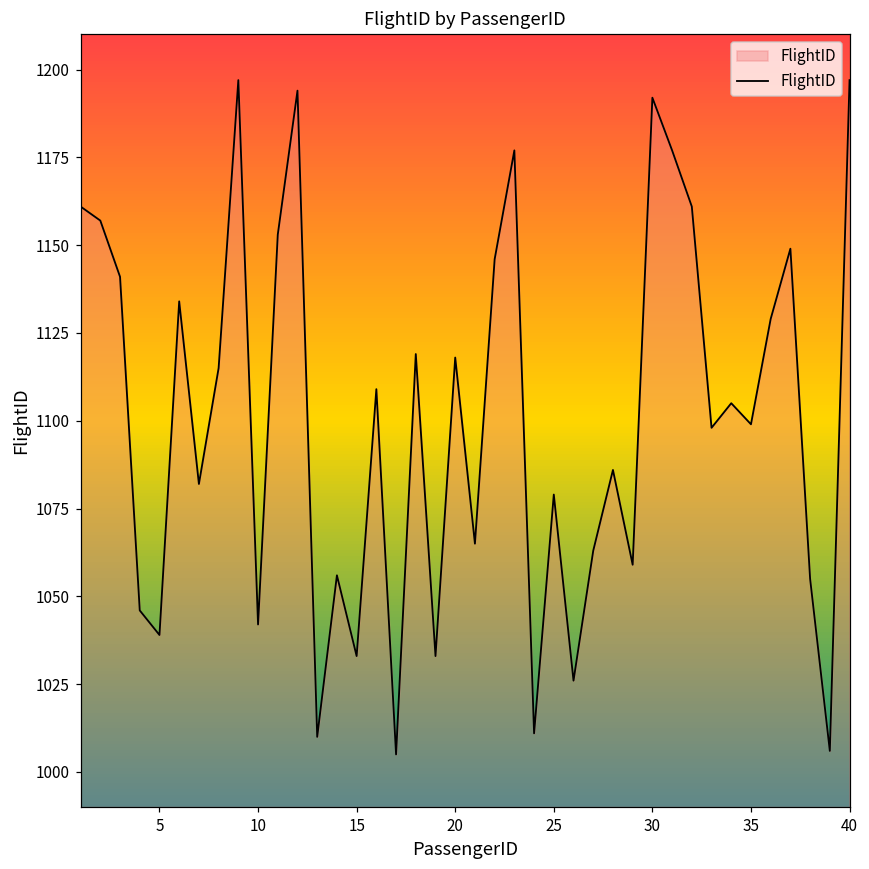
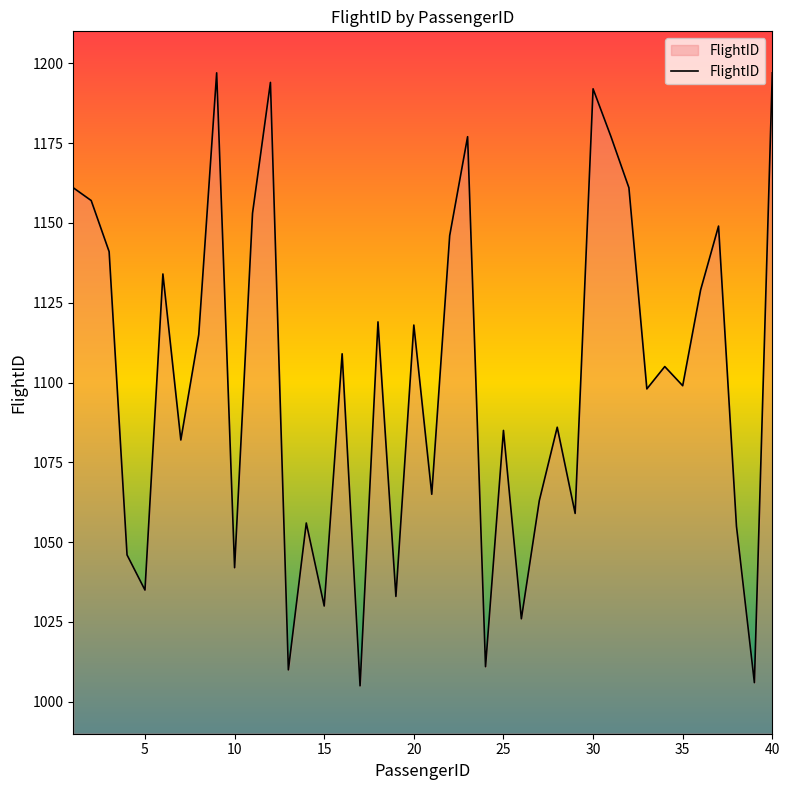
  {
-   "5": 1039,
+   "5": 1035,
    "10": 1042,
-   "15": 1033,
+   "15": 1030,
    "20": 1118,
-   "25": 1079,
+   "25": 1085,
    "30": 1192,
    "35": 1099,
    "40": 1197
  }
